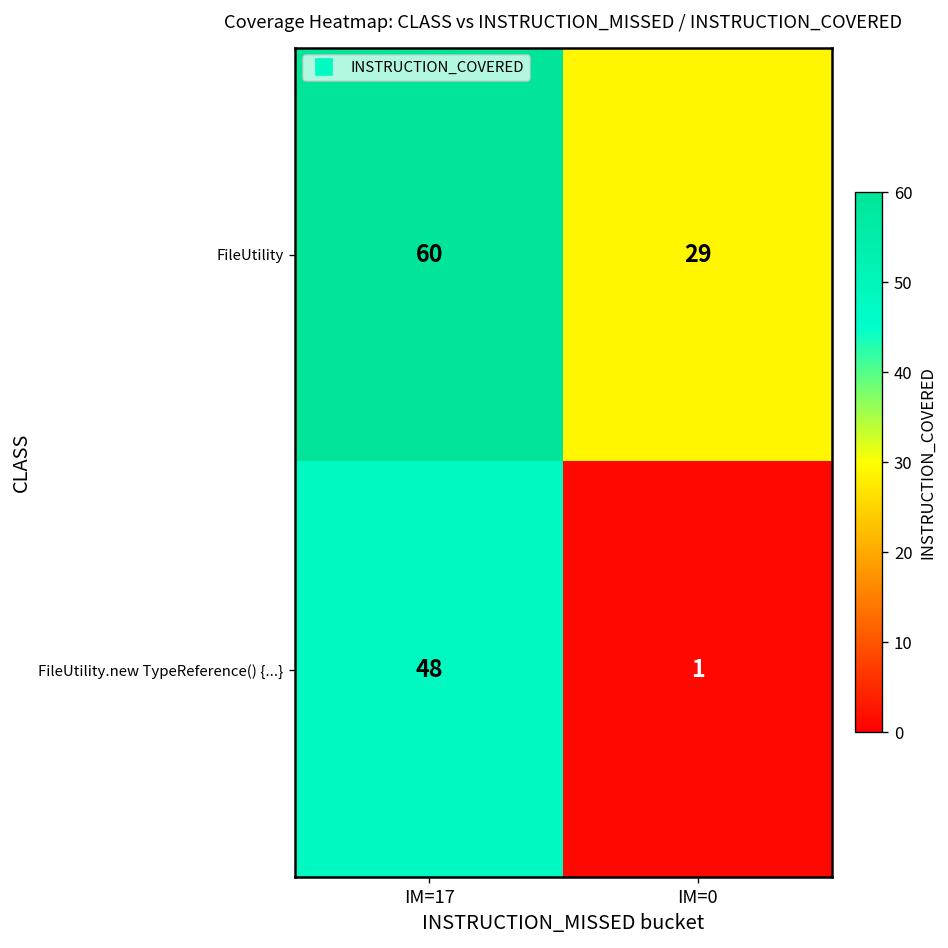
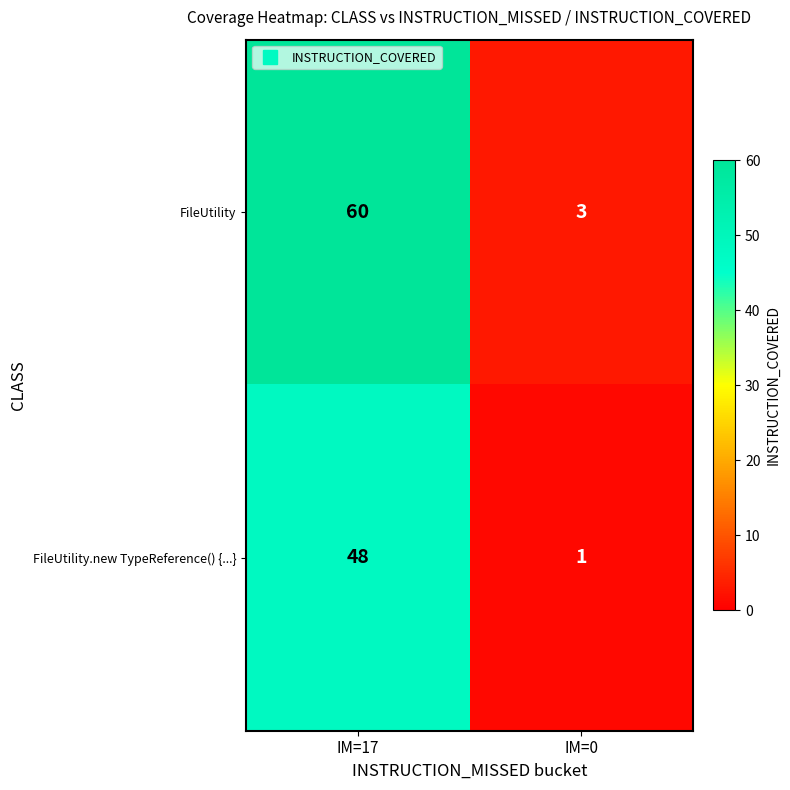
  {
    "FileUtility": {
      "IM=17": 60,
-     "IM=0": 29
+     "IM=0": 3
    },
    "FileUtility.new TypeReference() {...}": {
      "IM=17": 48,
      "IM=0": 1
    }
  }
